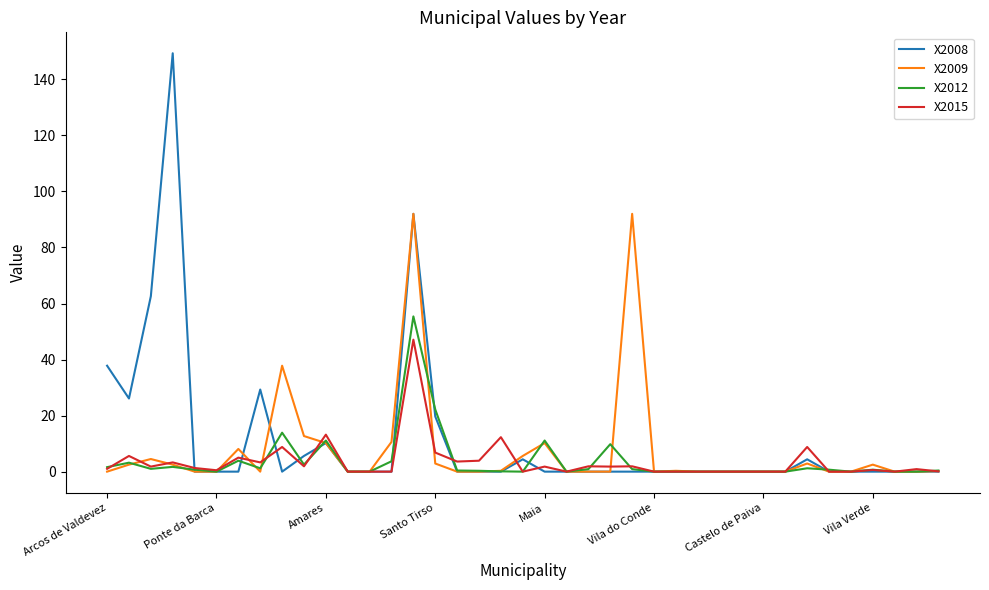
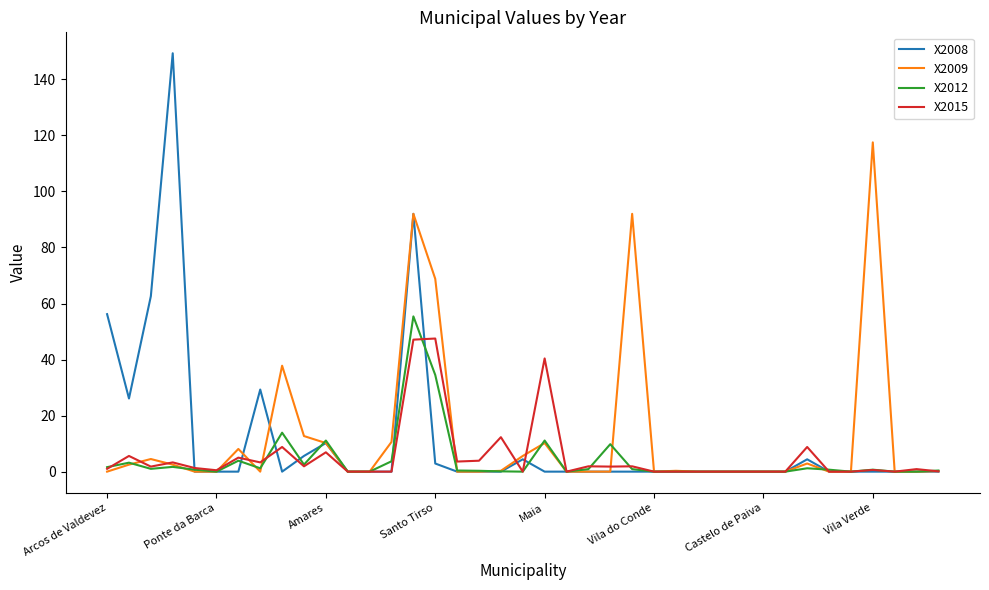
  {
    "X2008": {
-     "Arcos de Valdevez": 38,
-     "Santo Tirso": 20,
+     "Arcos de Valdevez": 56,
+     "Santo Tirso": 3,
      "Maia": 0
    },
    "X2009": {
      "Arcos de Valdevez": 0,
-     "Santo Tirso": 3,
+     "Santo Tirso": 69,
      "Maia": 10,
-     "Vila Verde": 3
+     "Vila Verde": 118
    },
    "X2012": {
      "Amares": 11,
-     "Santo Tirso": 22,
+     "Santo Tirso": 35,
      "Maia": 11
    },
    "X2015": {
-     "Amares": 13,
-     "Santo Tirso": 7,
-     "Maia": 2
+     "Amares": 7,
+     "Santo Tirso": 48,
+     "Maia": 40
    }
  }
